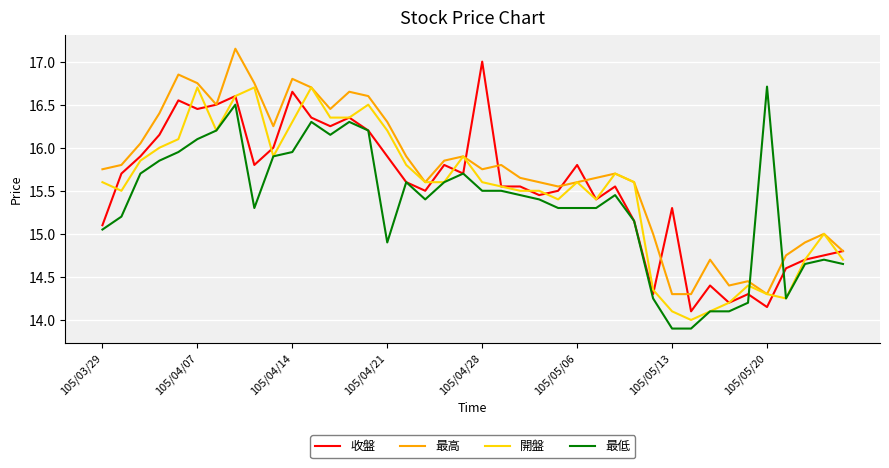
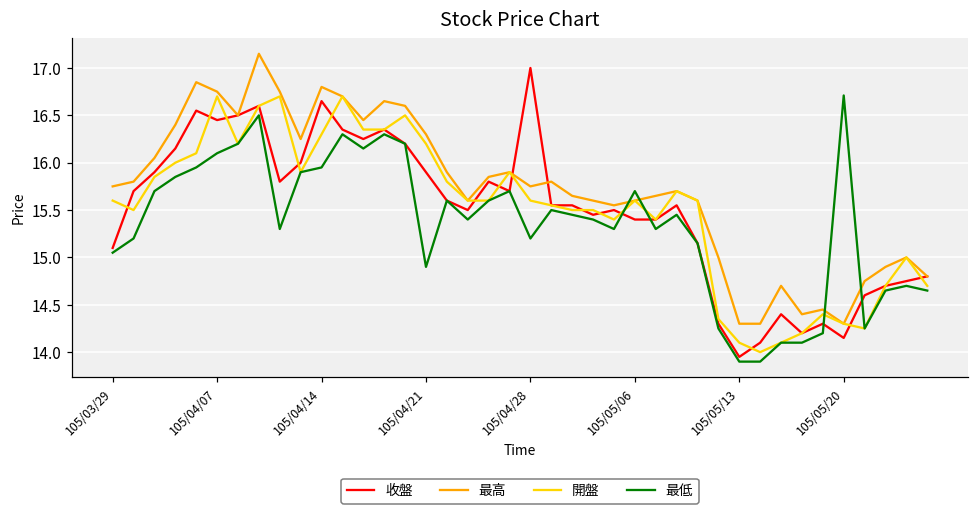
  {
    "收盤": {
      "105/03/29": 15.1,
      "105/04/07": 16.5,
      "105/04/14": 16.7,
      "105/04/21": 15.9,
      "105/04/28": 17.0,
-     "105/05/06": 15.8,
-     "105/05/13": 15.3,
+     "105/05/06": 15.4,
+     "105/05/13": 14.0,
      "105/05/20": 14.2
    },
    "最低": {
      "105/03/29": 15.1,
      "105/04/07": 16.1,
      "105/04/14": 16.0,
      "105/04/21": 14.9,
-     "105/04/28": 15.5,
-     "105/05/06": 15.3,
+     "105/04/28": 15.2,
+     "105/05/06": 15.7,
      "105/05/13": 13.9,
      "105/05/20": 16.7
    }
  }
